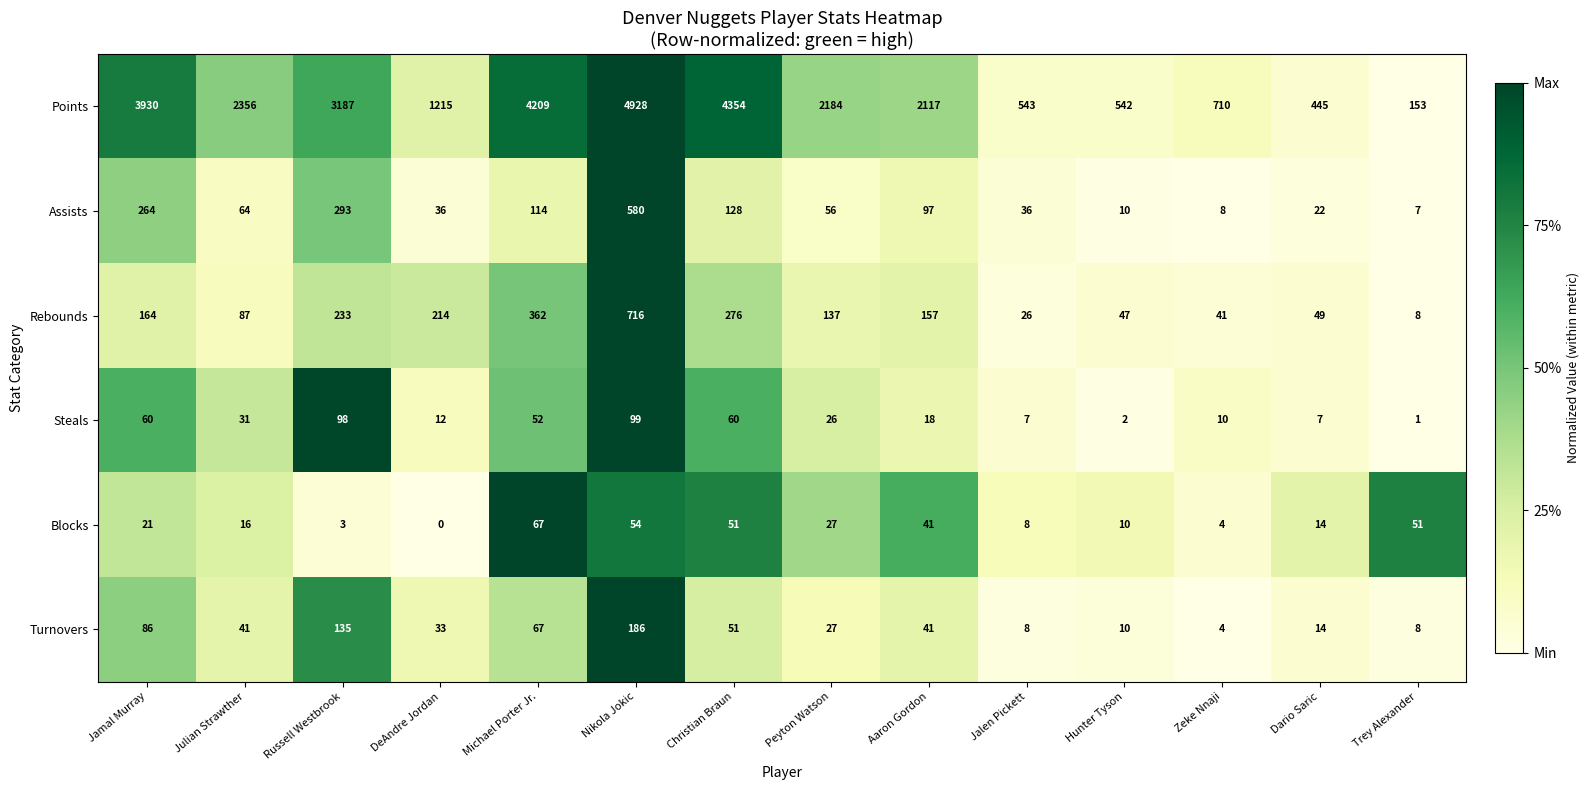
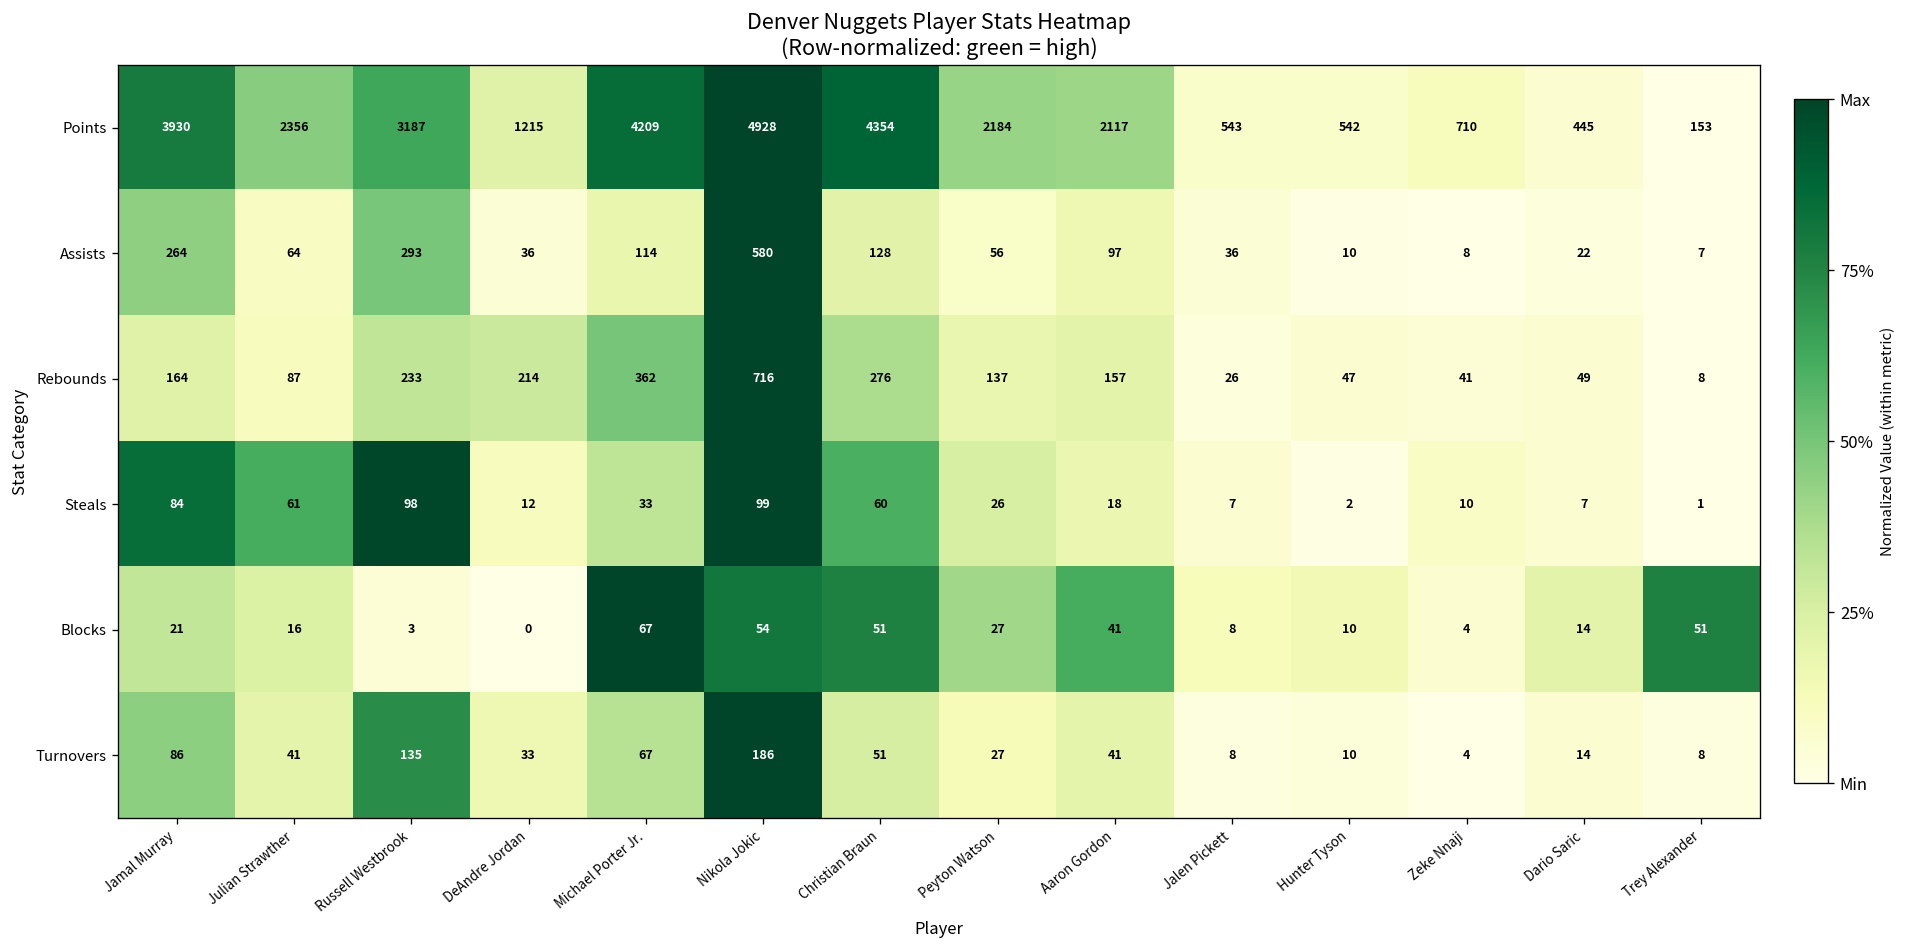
  {
    "Points": {
      "Jamal Murray": 3930,
      "Julian Strawther": 2356,
      "Russell Westbrook": 3187,
      "DeAndre Jordan": 1215,
      "Michael Porter Jr.": 4209,
      "Nikola Jokic": 4928,
      "Christian Braun": 4354,
      "Peyton Watson": 2184,
      "Aaron Gordon": 2117,
      "Jalen Pickett": 543,
      "Hunter Tyson": 542,
      "Zeke Nnaji": 710,
      "Dario Saric": 445,
      "Trey Alexander": 153
    },
    "Assists": {
      "Jamal Murray": 264,
      "Julian Strawther": 64,
      "Russell Westbrook": 293,
      "DeAndre Jordan": 36,
      "Michael Porter Jr.": 114,
      "Nikola Jokic": 580,
      "Christian Braun": 128,
      "Peyton Watson": 56,
      "Aaron Gordon": 97,
      "Jalen Pickett": 36,
      "Hunter Tyson": 10,
      "Zeke Nnaji": 8,
      "Dario Saric": 22,
      "Trey Alexander": 7
    },
    "Rebounds": {
      "Jamal Murray": 164,
      "Julian Strawther": 87,
      "Russell Westbrook": 233,
      "DeAndre Jordan": 214,
      "Michael Porter Jr.": 362,
      "Nikola Jokic": 716,
      "Christian Braun": 276,
      "Peyton Watson": 137,
      "Aaron Gordon": 157,
      "Jalen Pickett": 26,
      "Hunter Tyson": 47,
      "Zeke Nnaji": 41,
      "Dario Saric": 49,
      "Trey Alexander": 8
    },
    "Steals": {
-     "Jamal Murray": 60,
-     "Julian Strawther": 31,
+     "Jamal Murray": 84,
+     "Julian Strawther": 61,
      "Russell Westbrook": 98,
      "DeAndre Jordan": 12,
-     "Michael Porter Jr.": 52,
+     "Michael Porter Jr.": 33,
      "Nikola Jokic": 99,
      "Christian Braun": 60,
      "Peyton Watson": 26,
      "Aaron Gordon": 18,
      "Jalen Pickett": 7,
      "Hunter Tyson": 2,
      "Zeke Nnaji": 10,
      "Dario Saric": 7,
      "Trey Alexander": 1
    },
    "Blocks": {
      "Jamal Murray": 21,
      "Julian Strawther": 16,
      "Russell Westbrook": 3,
      "DeAndre Jordan": 0,
      "Michael Porter Jr.": 67,
      "Nikola Jokic": 54,
      "Christian Braun": 51,
      "Peyton Watson": 27,
      "Aaron Gordon": 41,
      "Jalen Pickett": 8,
      "Hunter Tyson": 10,
      "Zeke Nnaji": 4,
      "Dario Saric": 14,
      "Trey Alexander": 51
    },
    "Turnovers": {
      "Jamal Murray": 86,
      "Julian Strawther": 41,
      "Russell Westbrook": 135,
      "DeAndre Jordan": 33,
      "Michael Porter Jr.": 67,
      "Nikola Jokic": 186,
      "Christian Braun": 51,
      "Peyton Watson": 27,
      "Aaron Gordon": 41,
      "Jalen Pickett": 8,
      "Hunter Tyson": 10,
      "Zeke Nnaji": 4,
      "Dario Saric": 14,
      "Trey Alexander": 8
    }
  }
